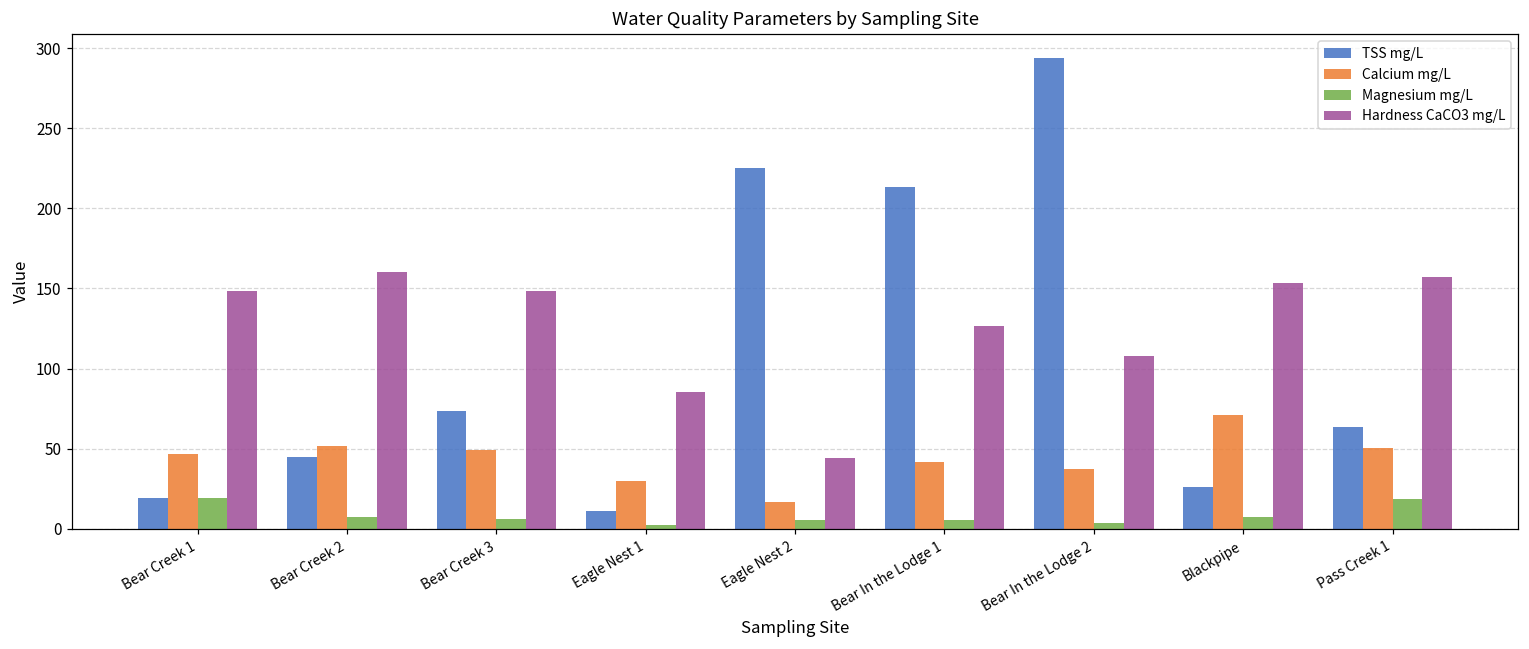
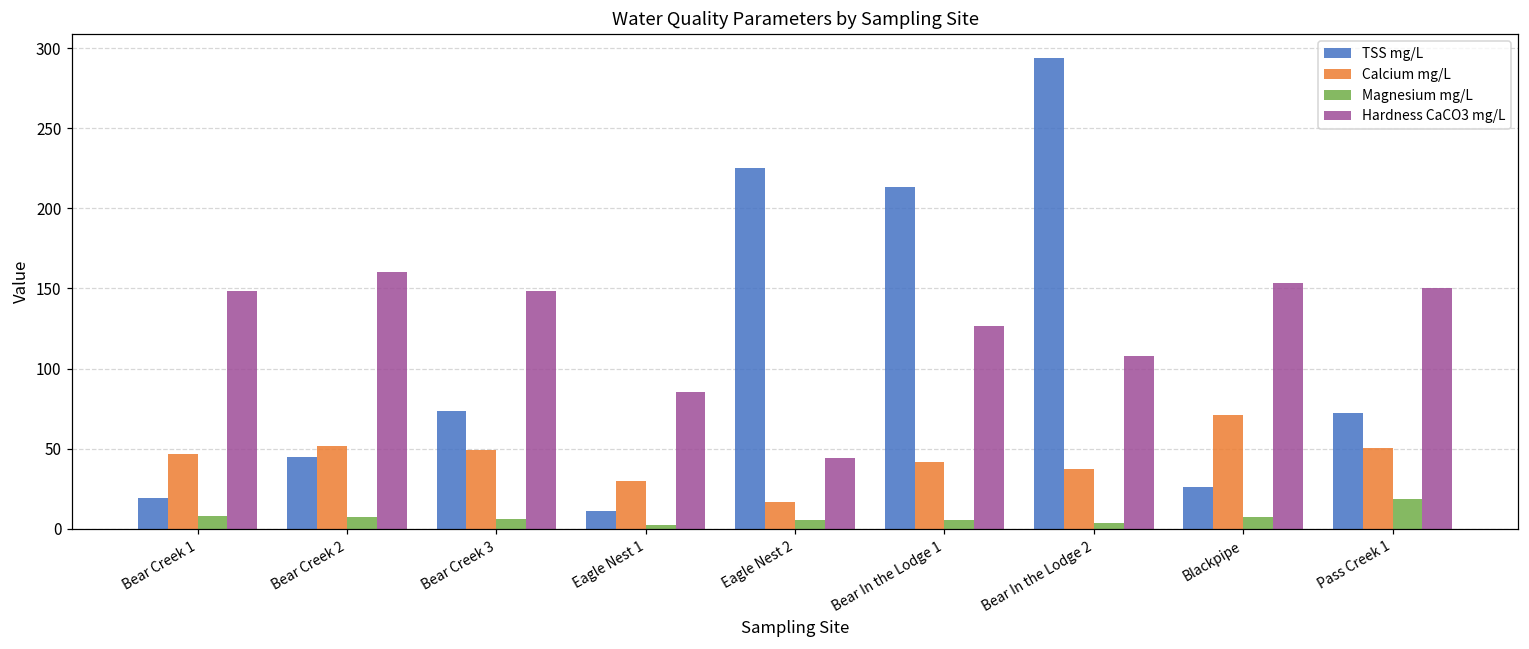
  {
    "TSS mg/L": {
      "Bear Creek 1": 20,
      "Bear Creek 2": 45,
      "Bear Creek 3": 74,
      "Eagle Nest 1": 11,
      "Eagle Nest 2": 225,
      "Bear In the Lodge 1": 213,
      "Bear In the Lodge 2": 294,
      "Blackpipe": 26,
-     "Pass Creek 1": 64
+     "Pass Creek 1": 72
    },
    "Calcium mg/L": {
      "Bear Creek 1": 47,
      "Bear Creek 2": 52,
      "Bear Creek 3": 50,
      "Eagle Nest 1": 30,
      "Eagle Nest 2": 17,
      "Bear In the Lodge 1": 42,
      "Bear In the Lodge 2": 37,
      "Blackpipe": 71,
      "Pass Creek 1": 51
    },
    "Magnesium mg/L": {
-     "Bear Creek 1": 19,
+     "Bear Creek 1": 8,
      "Bear Creek 2": 7,
      "Bear Creek 3": 6,
      "Eagle Nest 1": 2,
      "Eagle Nest 2": 6,
      "Bear In the Lodge 1": 5,
      "Bear In the Lodge 2": 4,
      "Blackpipe": 8,
      "Pass Creek 1": 19
    },
    "Hardness CaCO3 mg/L": {
      "Bear Creek 1": 148,
      "Bear Creek 2": 160,
      "Bear Creek 3": 148,
      "Eagle Nest 1": 85,
      "Eagle Nest 2": 44,
      "Bear In the Lodge 1": 127,
      "Bear In the Lodge 2": 108,
      "Blackpipe": 153,
-     "Pass Creek 1": 157
+     "Pass Creek 1": 150
    }
  }
